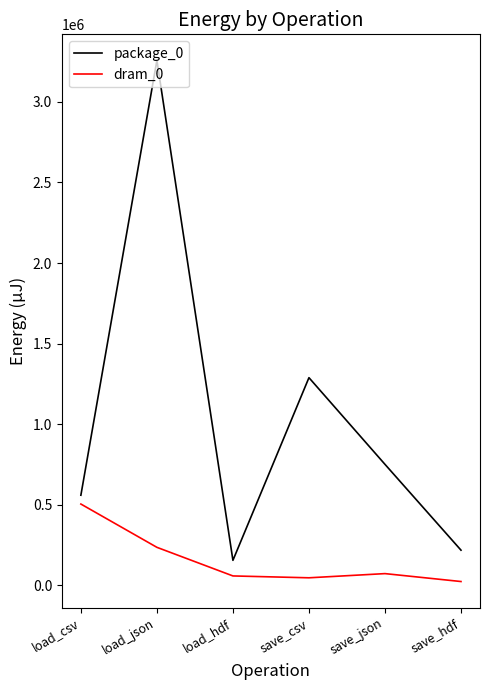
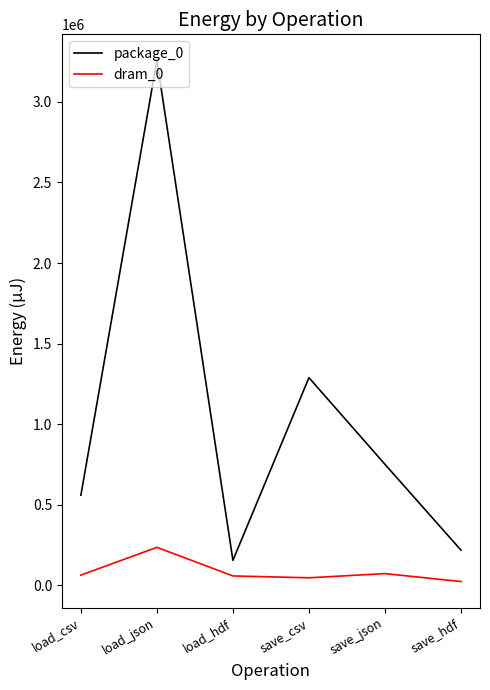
  {
    "package_0": {
      "load_csv": 560000,
      "load_hdf": 160000,
      "save_csv": 1290000,
      "save_json": 750000,
      "save_hdf": 220000
    },
    "dram_0": {
-     "load_csv": 500000,
+     "load_csv": 60000,
      "load_json": 240000,
      "load_hdf": 60000,
      "save_csv": 50000,
      "save_json": 70000,
      "save_hdf": 20000
    }
  }
